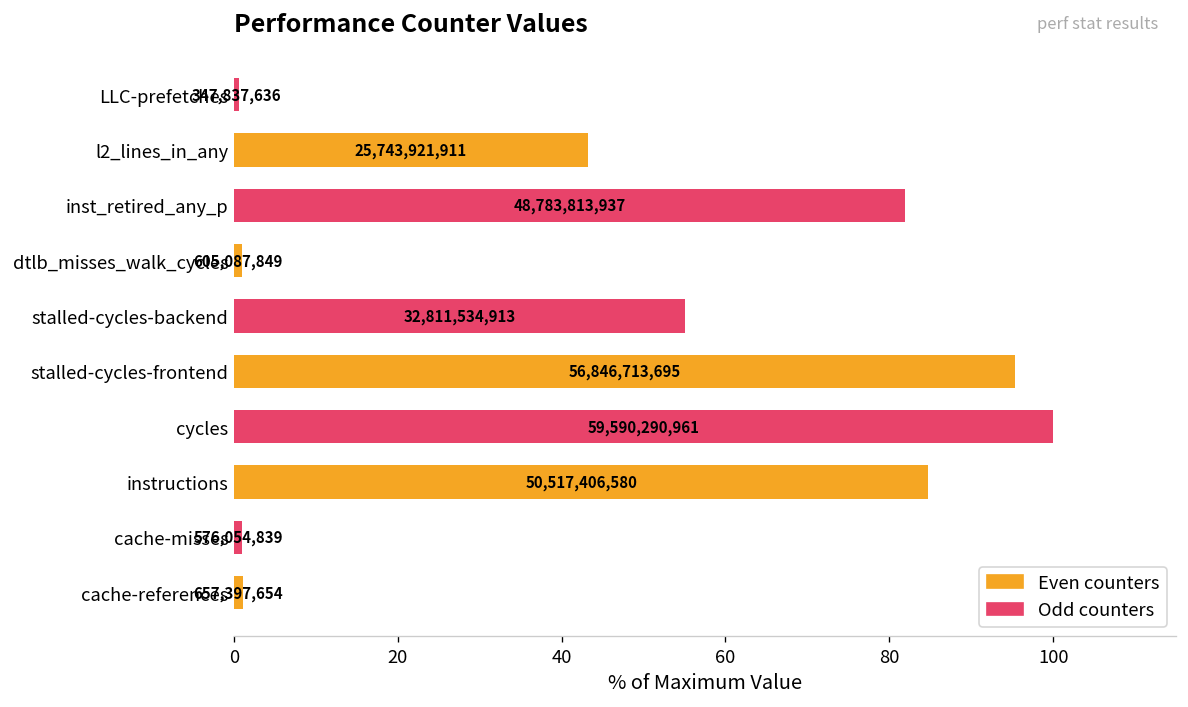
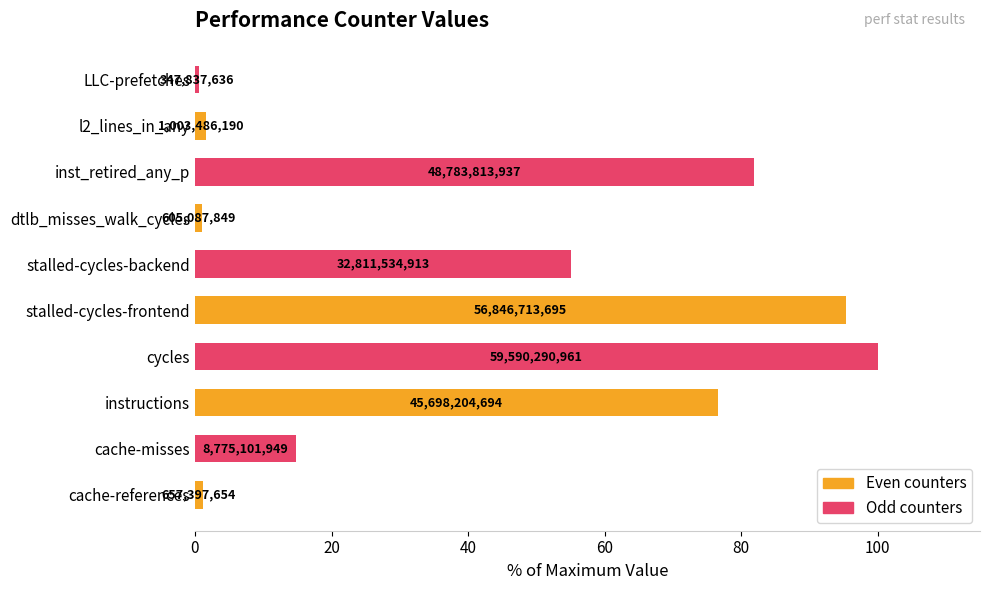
  {
-   "l2_lines_in_any": "25,743,921,911",
-   "instructions": "50,517,406,580",
-   "cache-misses": "576,054,839"
+   "l2_lines_in_any": "1,003,486,190",
+   "instructions": "45,698,204,694",
+   "cache-misses": "8,775,101,949"
  }
